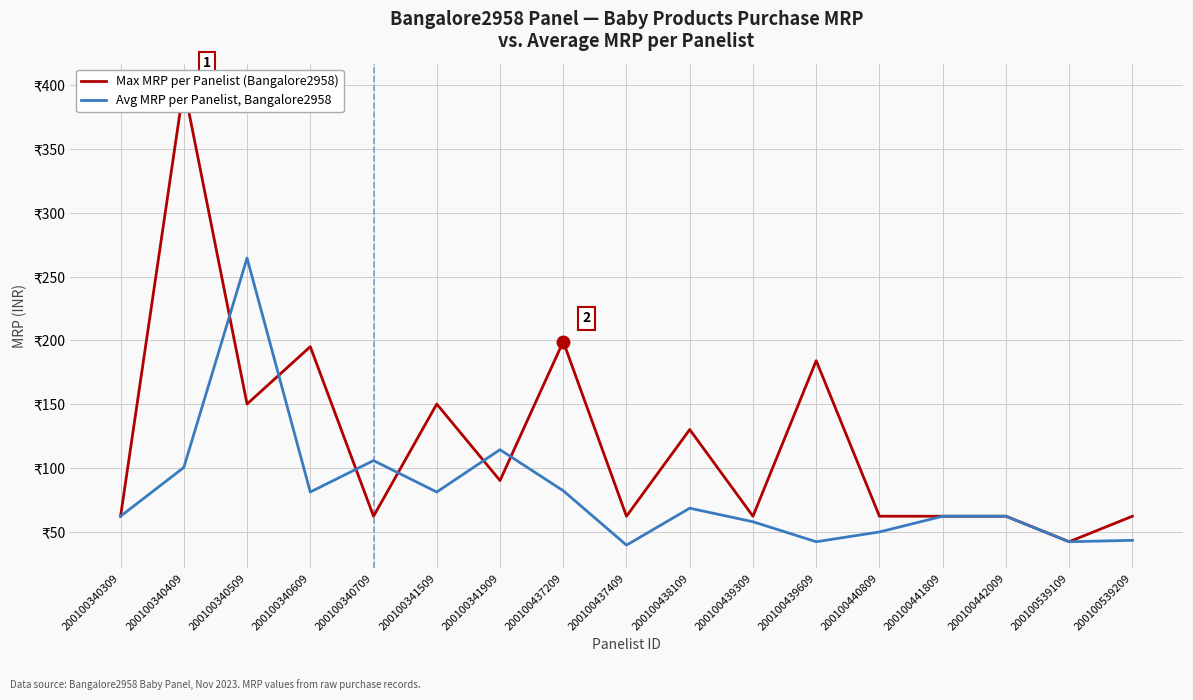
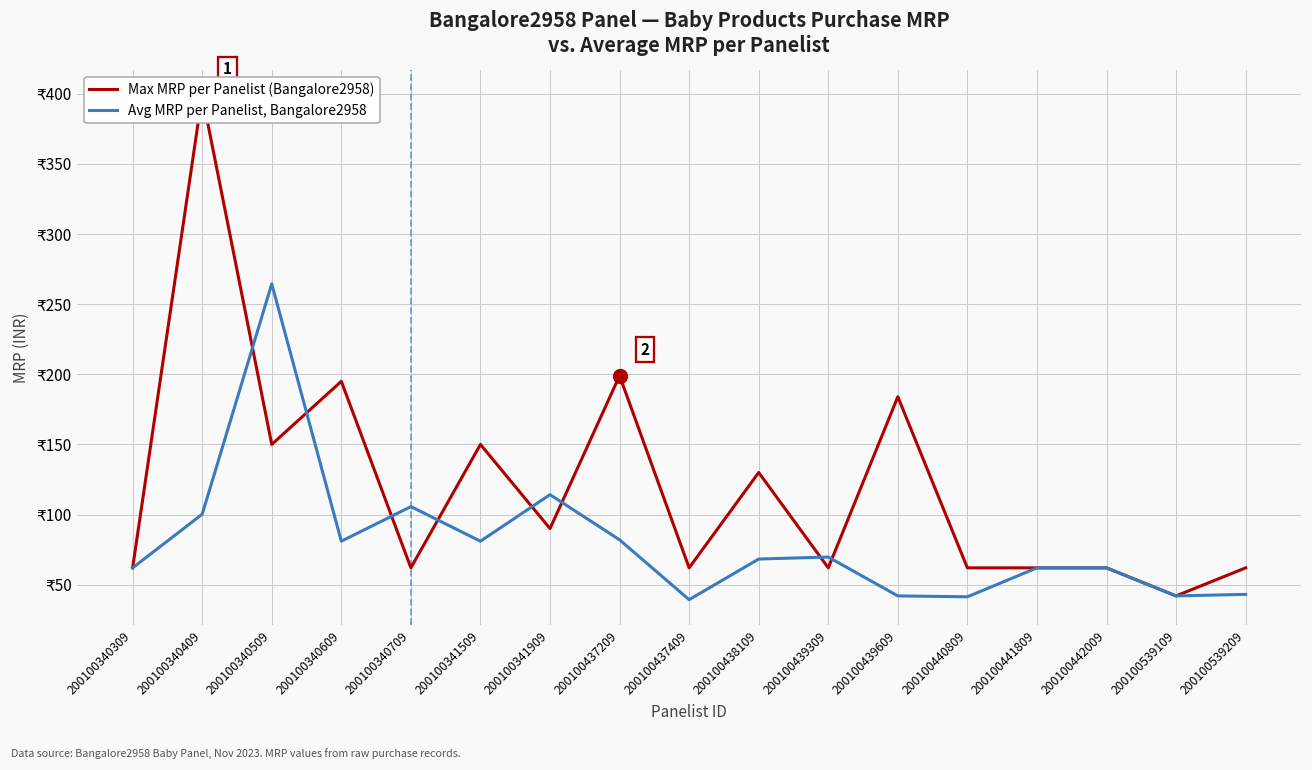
  {
    "Avg MRP per Panelist, Bangalore2958": {
      "200100340409": "₹100",
      "200100340509": "₹265",
      "200100340609": "₹81",
      "200100340709": "₹106",
      "200100341509": "₹81",
      "200100341909": "₹114",
      "200100437209": "₹82",
      "200100437409": "₹39",
      "200100438109": "₹68",
-     "200100439309": "₹58",
+     "200100439309": "₹70",
      "200100439609": "₹42",
-     "200100440809": "₹50",
+     "200100440809": "₹41",
      "200100539209": "₹43"
    }
  }
